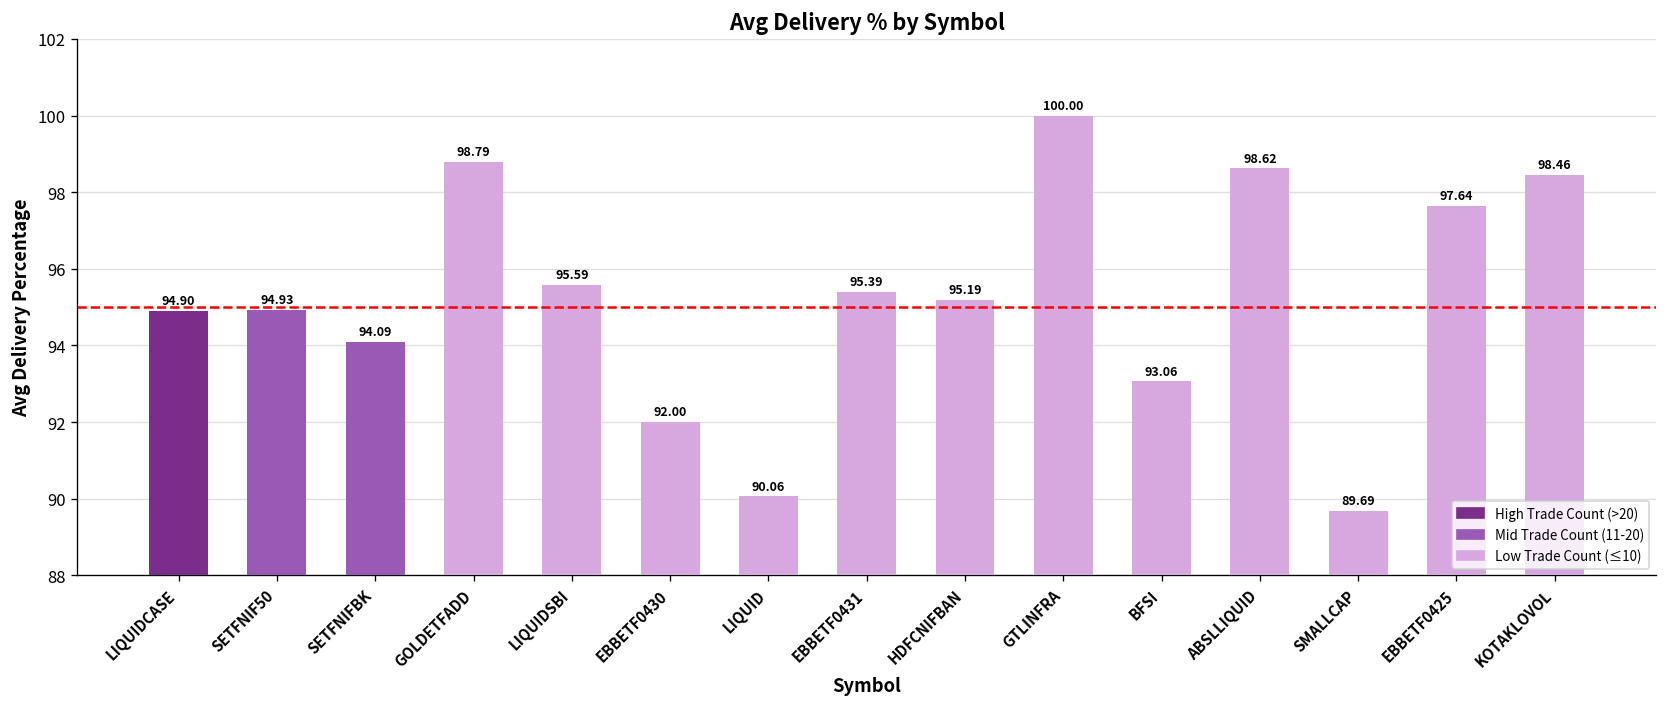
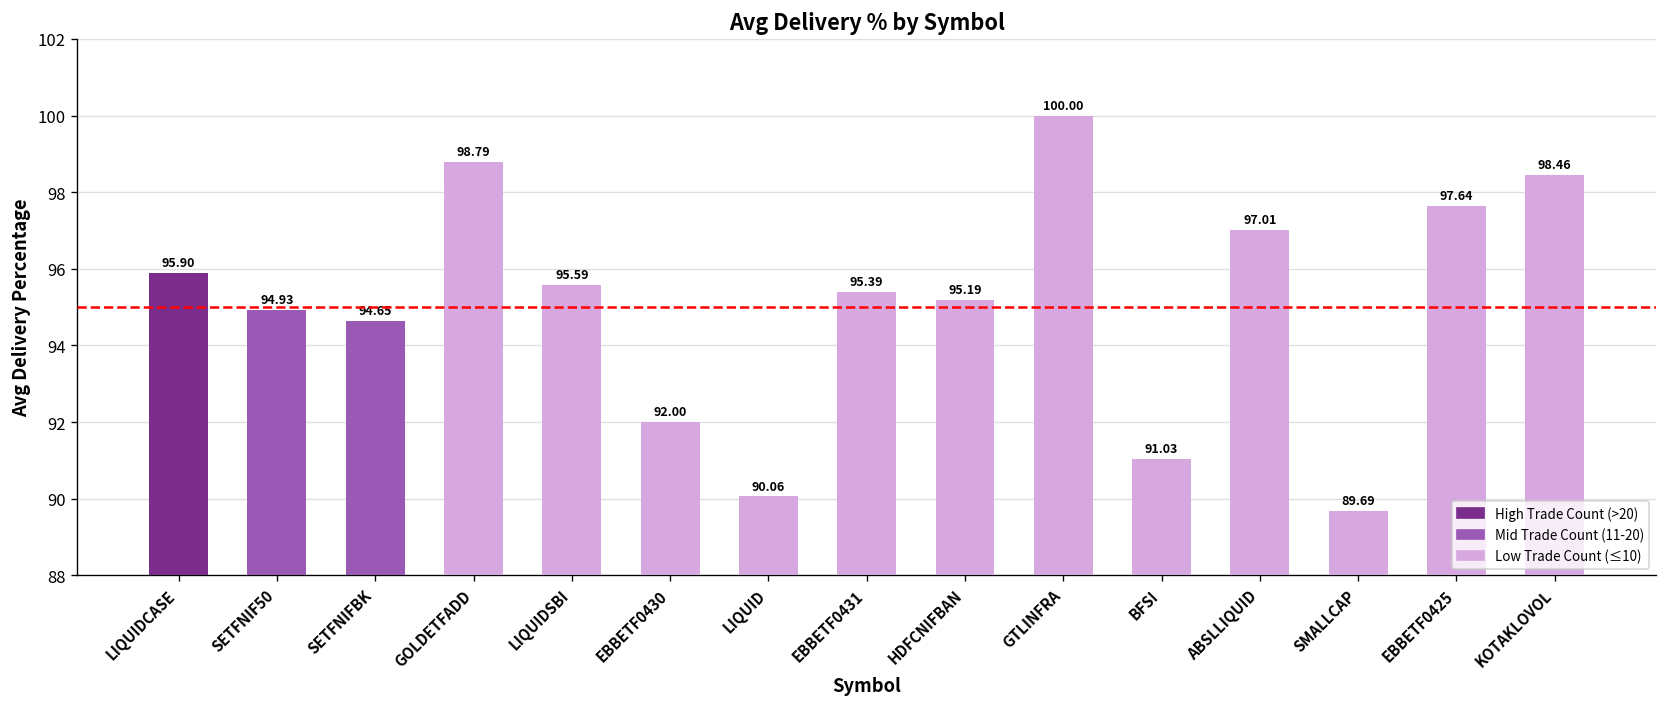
  {
-   "LIQUIDCASE": 94.90,
+   "LIQUIDCASE": 95.90,
    "SETFNIF50": 94.93,
-   "SETFNIFBK": 94.09,
+   "SETFNIFBK": 94.65,
    "GOLDETFADD": 98.79,
    "LIQUIDSBI": 95.59,
    "EBBETF0430": 92.00,
    "LIQUID": 90.06,
    "EBBETF0431": 95.39,
    "HDFCNIFBAN": 95.19,
    "GTLINFRA": 100.00,
-   "BFSI": 93.06,
-   "ABSLLIQUID": 98.62,
+   "BFSI": 91.03,
+   "ABSLLIQUID": 97.01,
    "SMALLCAP": 89.69,
    "EBBETF0425": 97.64,
    "KOTAKLOVOL": 98.46
  }
